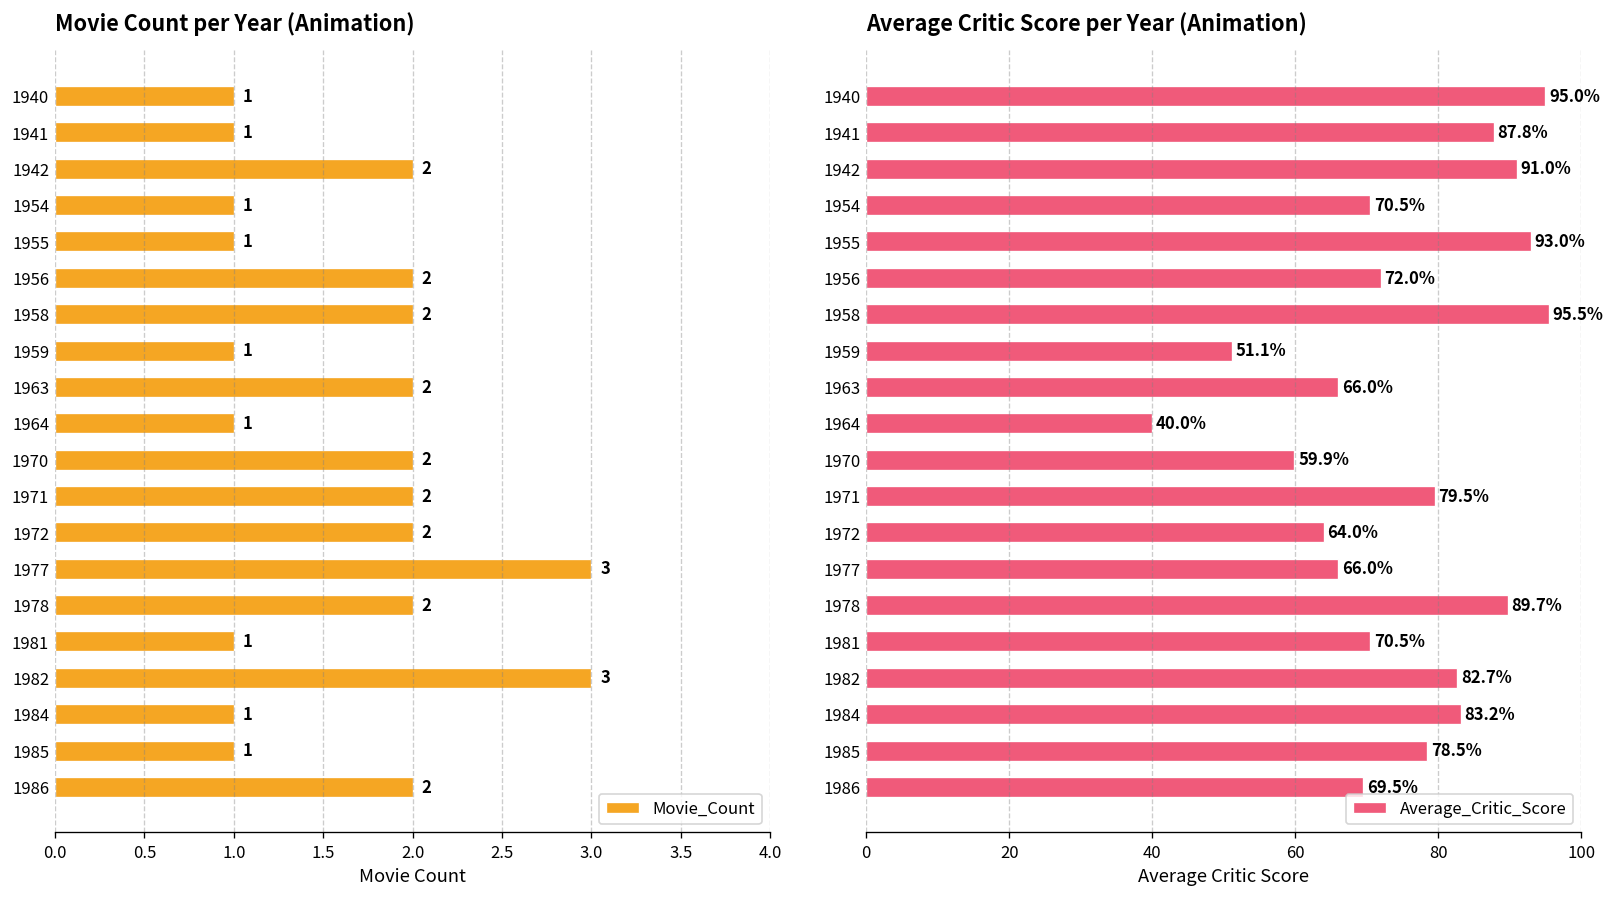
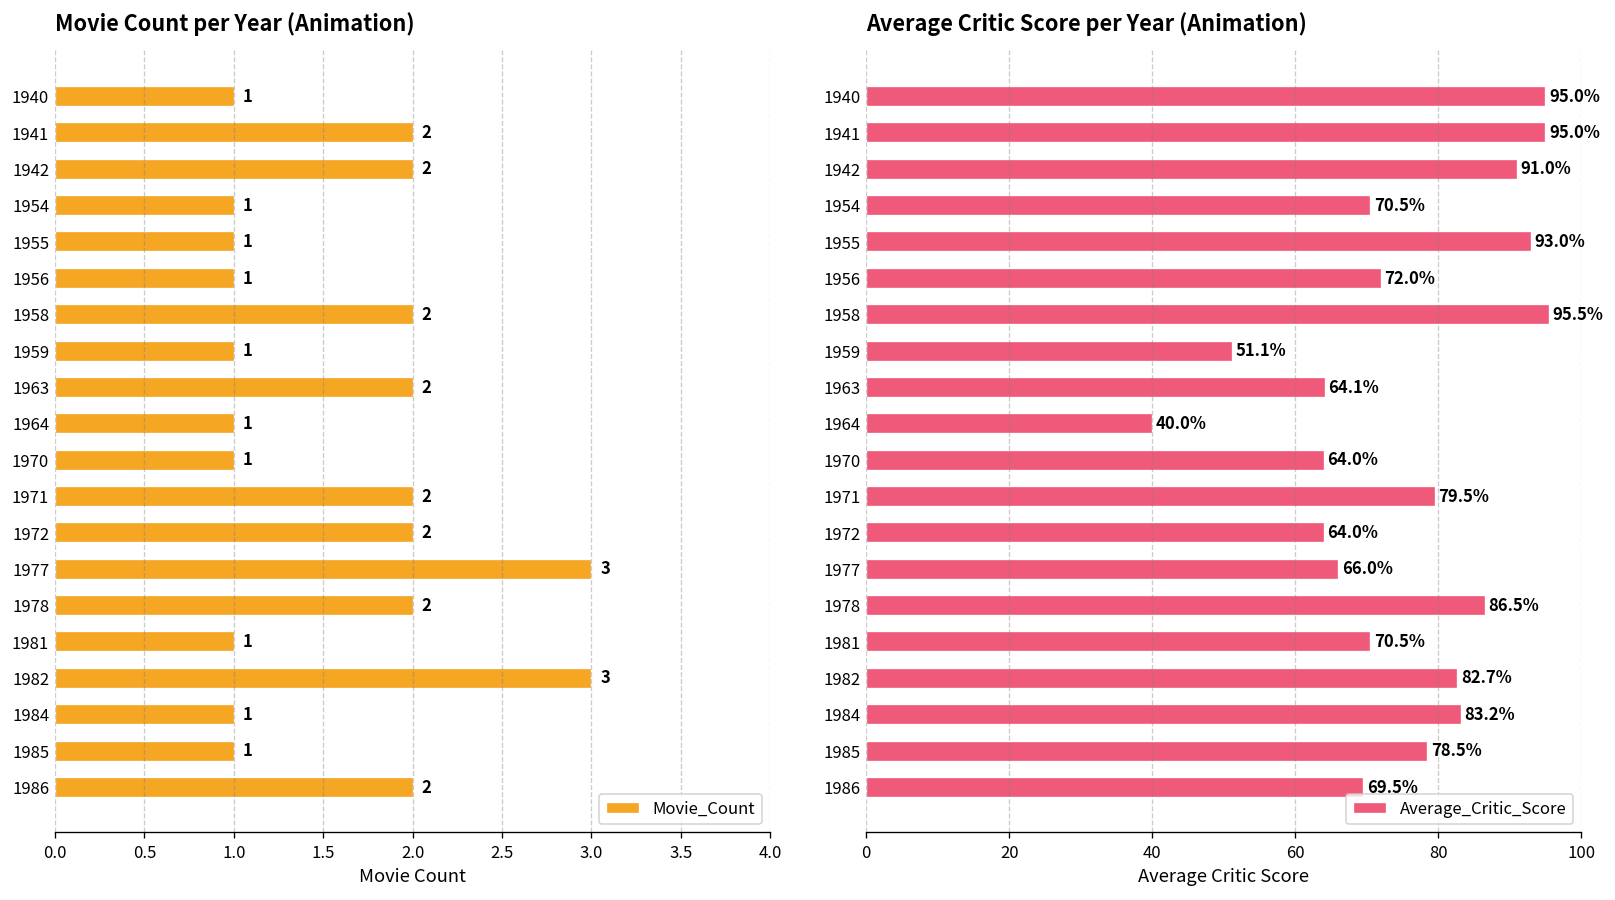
  {
    "Movie Count per Year (Animation)": {
      "1940": "1",
-     "1941": "1",
+     "1941": "2",
      "1942": "2",
      "1954": "1",
      "1955": "1",
-     "1956": "2",
+     "1956": "1",
      "1958": "2",
      "1959": "1",
      "1963": "2",
      "1964": "1",
-     "1970": "2",
+     "1970": "1",
      "1971": "2",
      "1972": "2",
      "1977": "3",
      "1978": "2",
      "1981": "1",
      "1982": "3",
      "1984": "1",
      "1985": "1",
      "1986": "2"
    },
    "Average Critic Score per Year (Animation)": {
      "1940": "95.0%",
-     "1941": "87.8%",
+     "1941": "95.0%",
      "1942": "91.0%",
      "1954": "70.5%",
      "1955": "93.0%",
      "1956": "72.0%",
      "1958": "95.5%",
      "1959": "51.1%",
-     "1963": "66.0%",
+     "1963": "64.1%",
      "1964": "40.0%",
-     "1970": "59.9%",
+     "1970": "64.0%",
      "1971": "79.5%",
      "1972": "64.0%",
      "1977": "66.0%",
-     "1978": "89.7%",
+     "1978": "86.5%",
      "1981": "70.5%",
      "1982": "82.7%",
      "1984": "83.2%",
      "1985": "78.5%"
    }
  }
